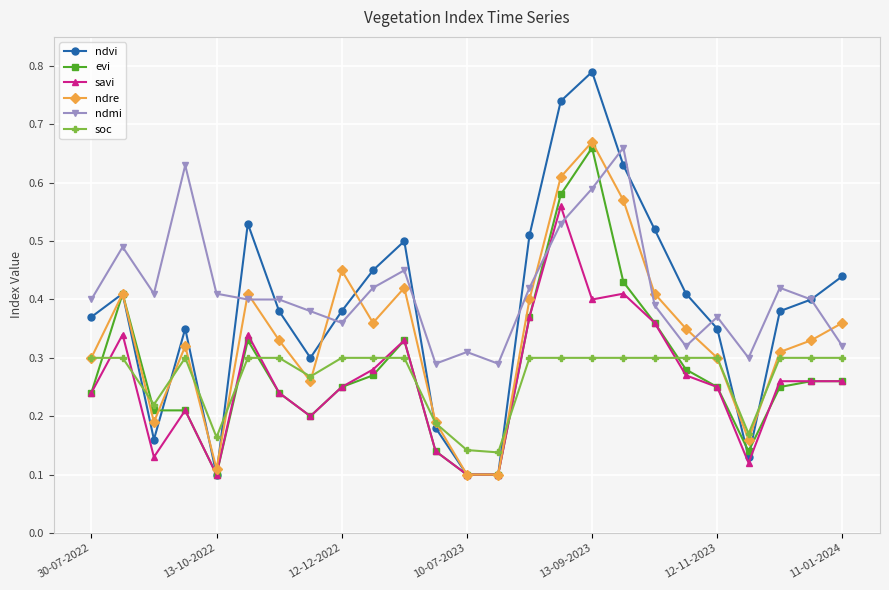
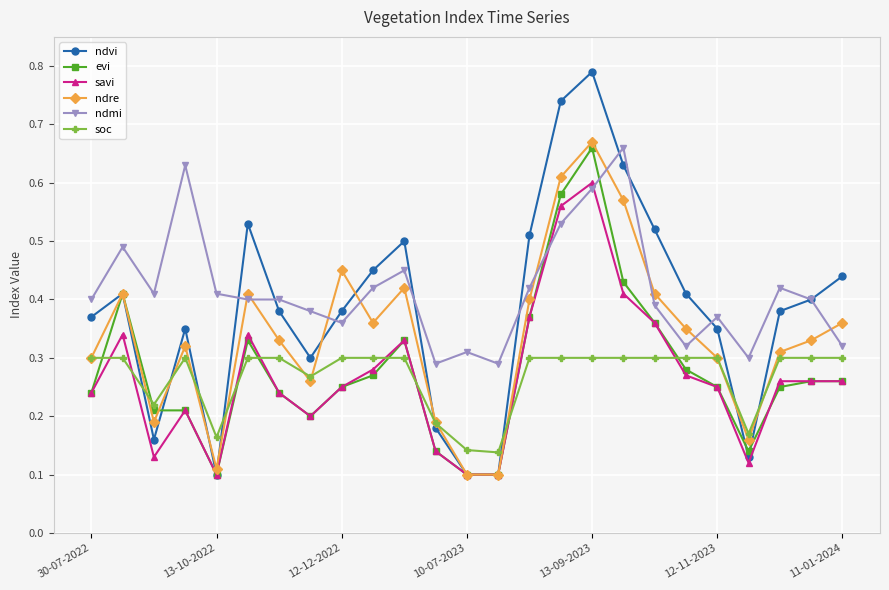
  {
    "ndvi": {
      "30-07-2022": 0.37,
      "12-12-2022": 0.38,
      "13-09-2023": 0.79,
      "12-11-2023": 0.35,
      "11-01-2024": 0.44
    },
    "savi": {
-     "13-09-2023": 0.4
+     "13-09-2023": 0.6
    },
    "ndre": {
      "13-10-2022": 0.11,
      "12-12-2022": 0.45,
      "13-09-2023": 0.67,
      "11-01-2024": 0.36
    },
    "ndmi": {
      "30-07-2022": 0.4,
      "13-10-2022": 0.41,
      "12-12-2022": 0.36,
      "10-07-2023": 0.31,
      "13-09-2023": 0.59,
      "12-11-2023": 0.37,
      "11-01-2024": 0.32
    }
  }
